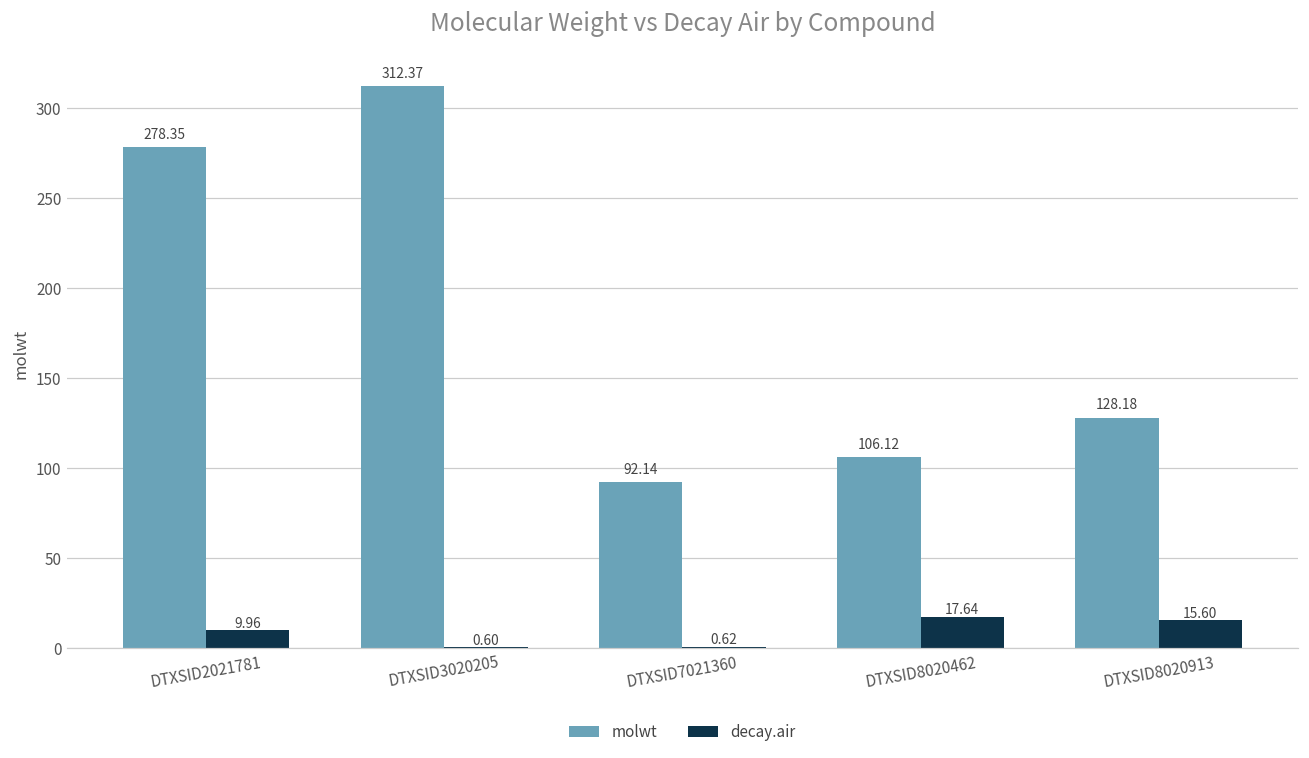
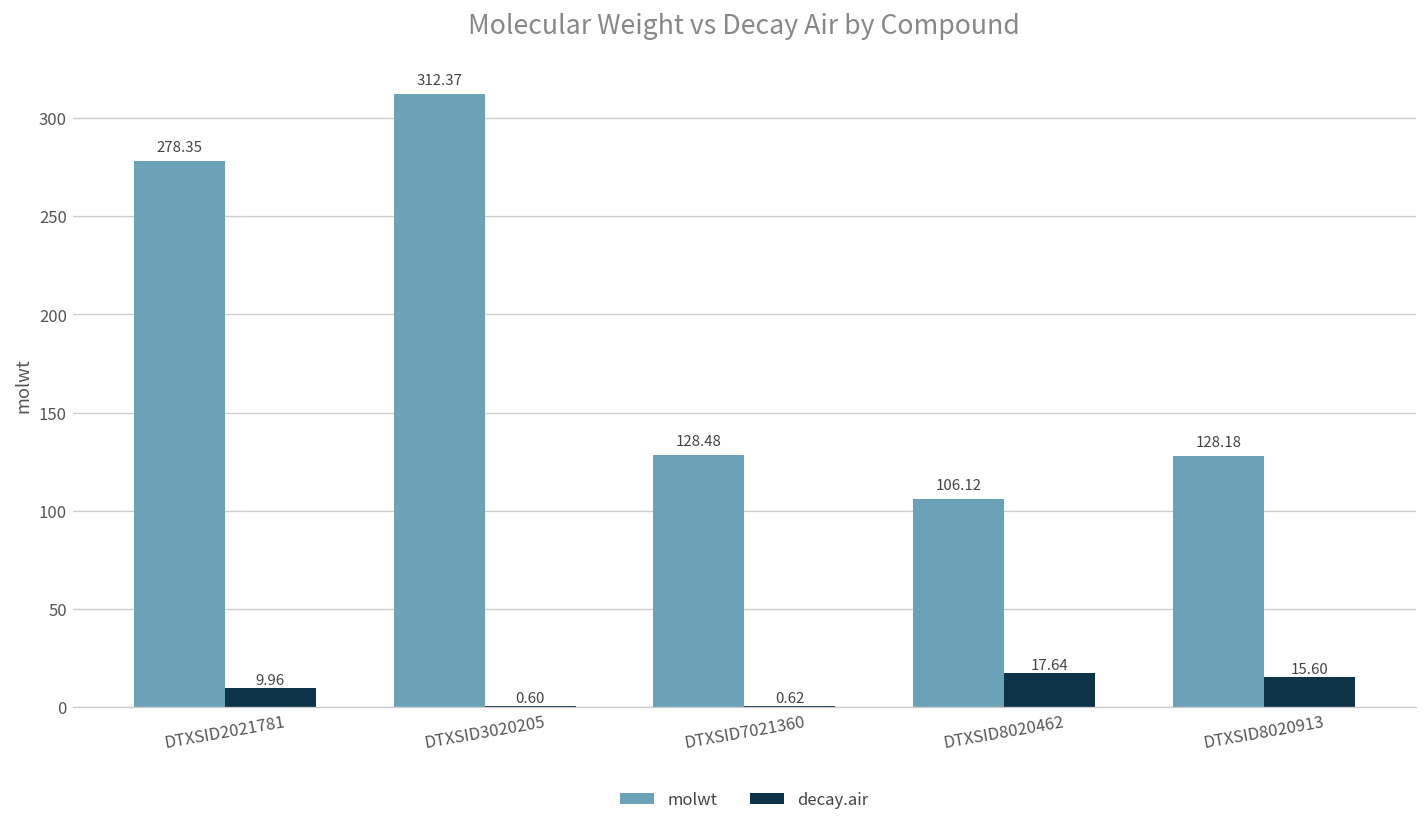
  {
    "molwt": {
      "DTXSID2021781": 278.35,
      "DTXSID3020205": 312.37,
-     "DTXSID7021360": 92.14,
+     "DTXSID7021360": 128.48,
      "DTXSID8020462": 106.12,
      "DTXSID8020913": 128.18
    },
    "decay.air": {
      "DTXSID2021781": 9.96,
      "DTXSID3020205": 0.60,
      "DTXSID7021360": 0.62,
      "DTXSID8020462": 17.64,
      "DTXSID8020913": 15.60
    }
  }
